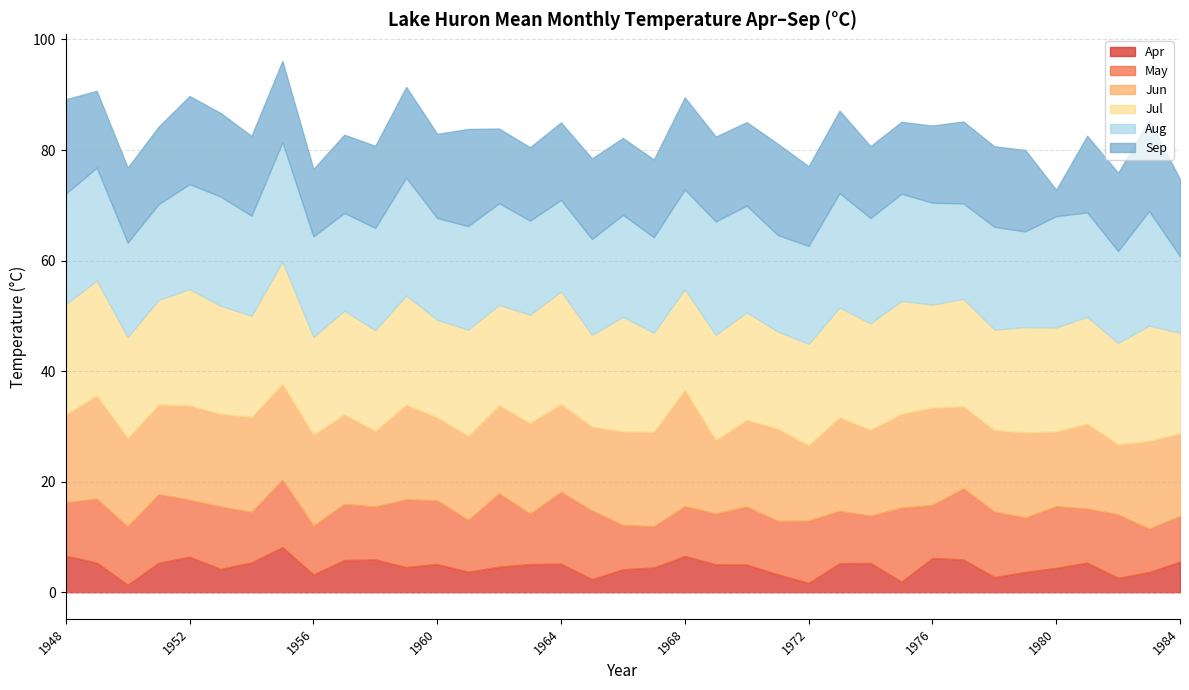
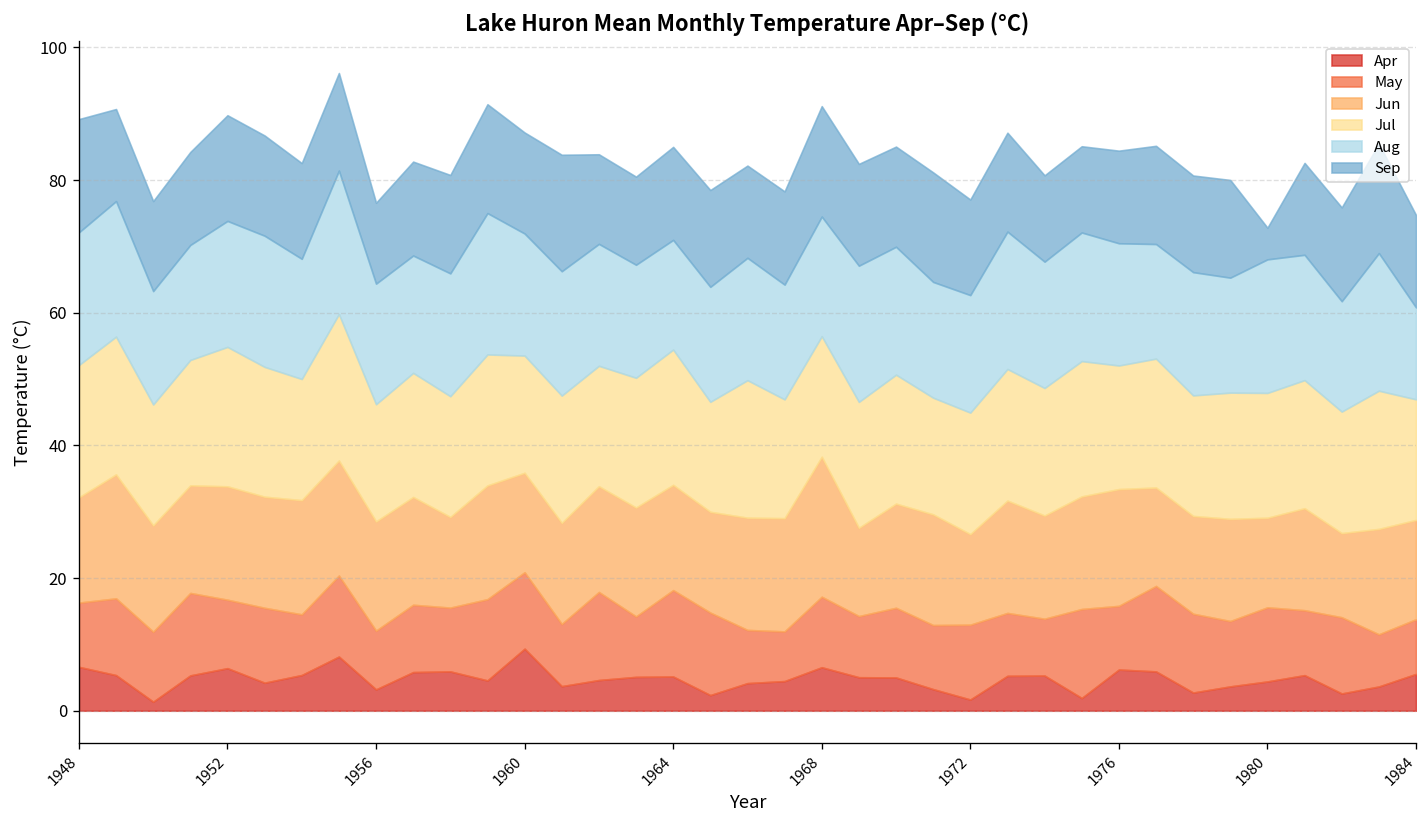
  {
    "Apr": {
      "1948": 7,
      "1952": 6,
      "1956": 3,
-     "1960": 5,
+     "1960": 9,
      "1964": 5,
      "1968": 7,
      "1972": 2,
      "1976": 6,
      "1980": 4,
      "1984": 6
    },
    "May": {
      "1948": 10,
      "1952": 10,
      "1956": 9,
      "1960": 12,
      "1964": 13,
-     "1968": 9,
+     "1968": 11,
      "1972": 11,
      "1976": 10,
      "1980": 11,
      "1984": 8
    },
    "Jun": {
      "1948": 16,
      "1952": 17,
      "1956": 16,
      "1960": 15,
      "1964": 16,
      "1968": 21,
      "1972": 14,
      "1976": 18,
      "1980": 14,
      "1984": 15
    },
    "Jul": {
      "1948": 20,
      "1952": 21,
      "1956": 18,
      "1960": 18,
      "1964": 20,
      "1968": 18,
      "1972": 18,
      "1976": 19,
      "1980": 19,
      "1984": 18
    },
    "Aug": {
      "1948": 20,
      "1952": 19,
      "1956": 18,
      "1960": 18,
      "1964": 17,
      "1968": 18,
      "1972": 18,
      "1976": 18,
      "1980": 20,
      "1984": 14
    },
    "Sep": {
      "1948": 17,
      "1952": 16,
      "1956": 12,
      "1960": 15,
      "1964": 14,
      "1968": 17,
      "1972": 14,
      "1976": 14,
      "1980": 5,
      "1984": 14
    }
  }
